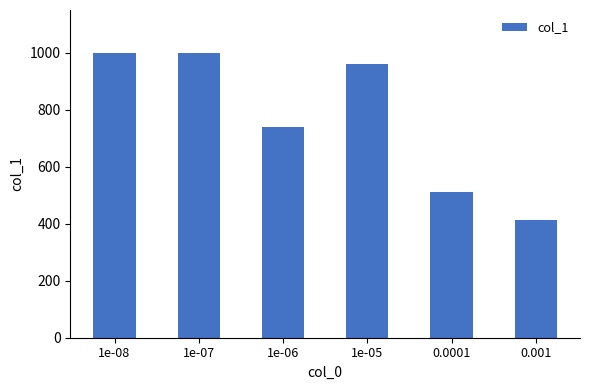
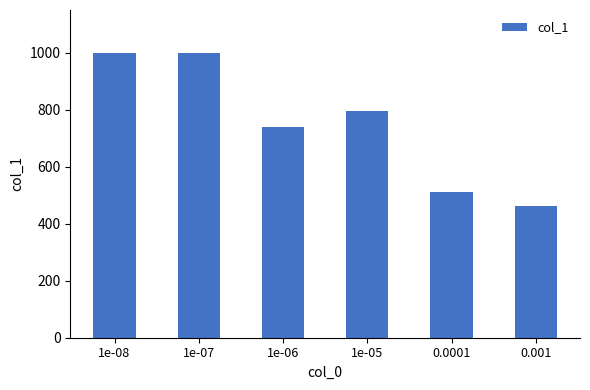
  {
    "1e-08": 1000,
    "1e-07": 1000,
    "1e-06": 740,
-   "1e-05": 960,
+   "1e-05": 800,
    "0.0001": 510,
-   "0.001": 410
+   "0.001": 460
  }
